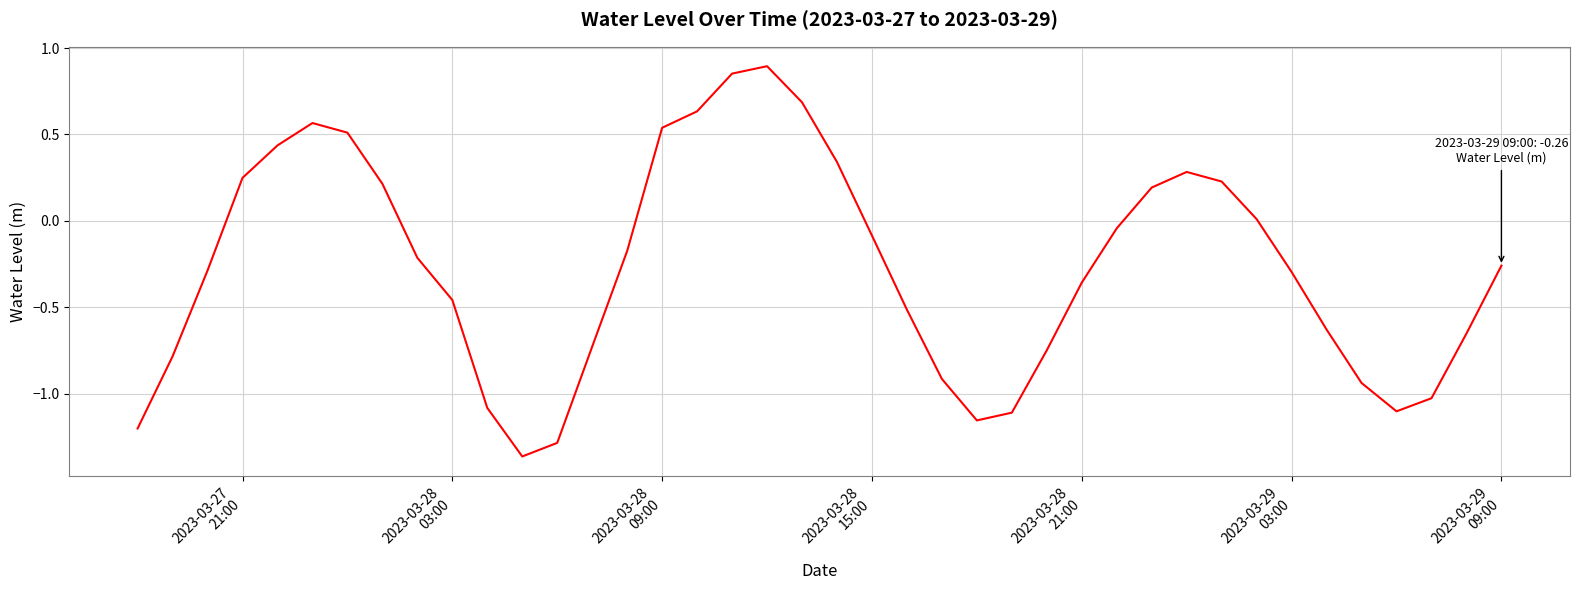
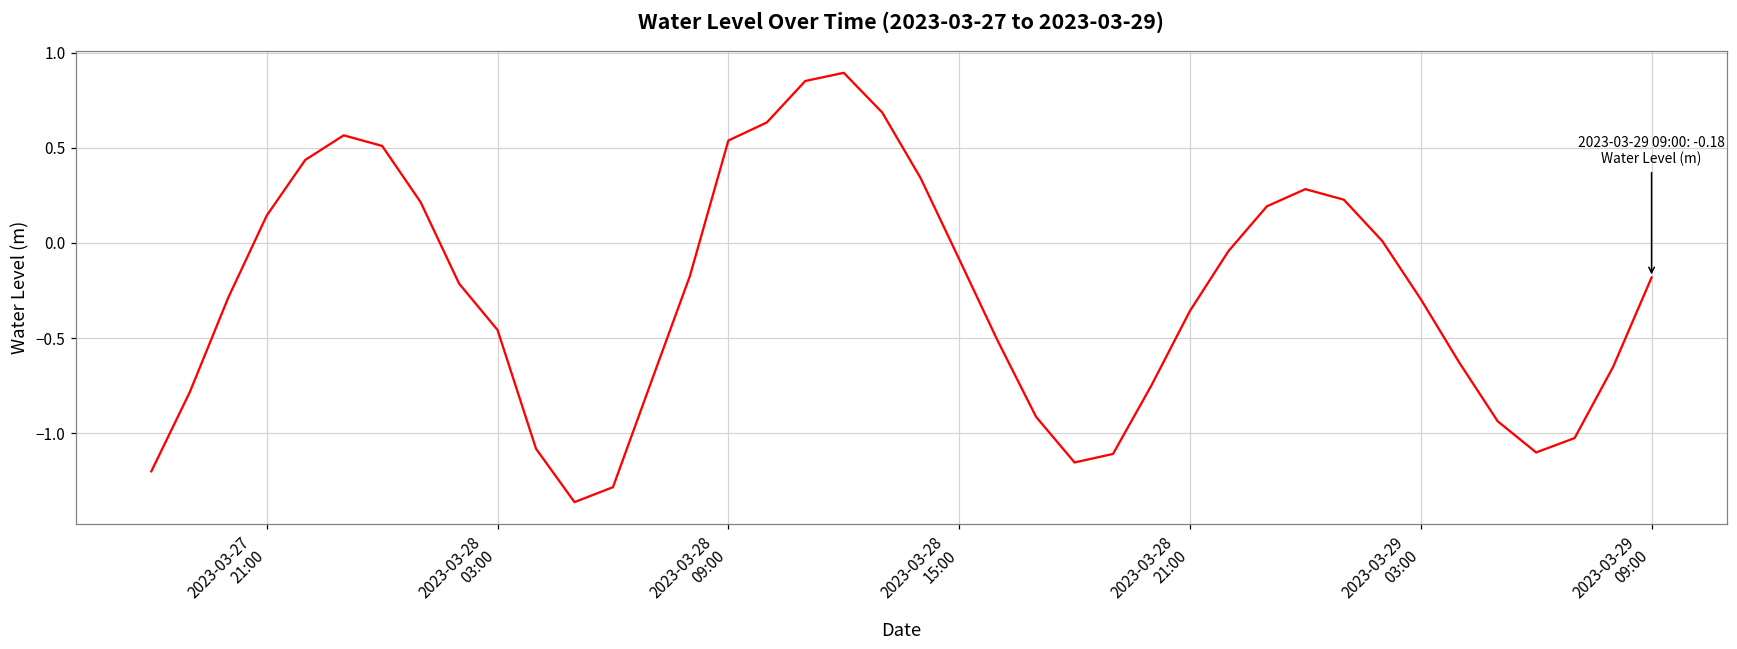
  {
-   "2023-03-27 21:00": 0.25,
-   "2023-03-29 09:00": -0.26
+   "2023-03-27 21:00": 0.14,
+   "2023-03-29 09:00": -0.18
  }
